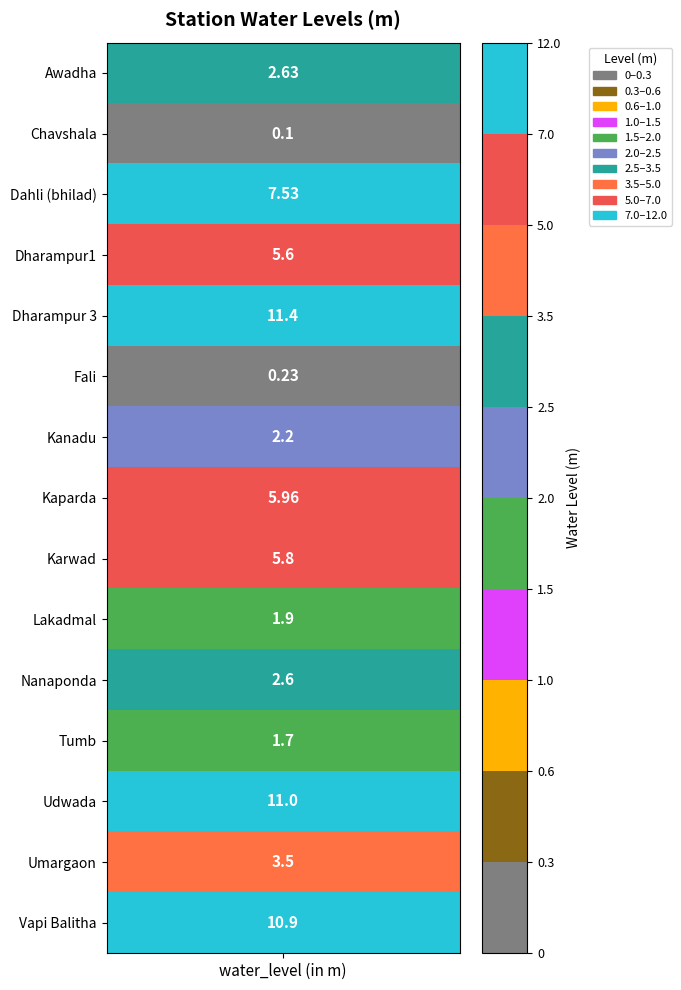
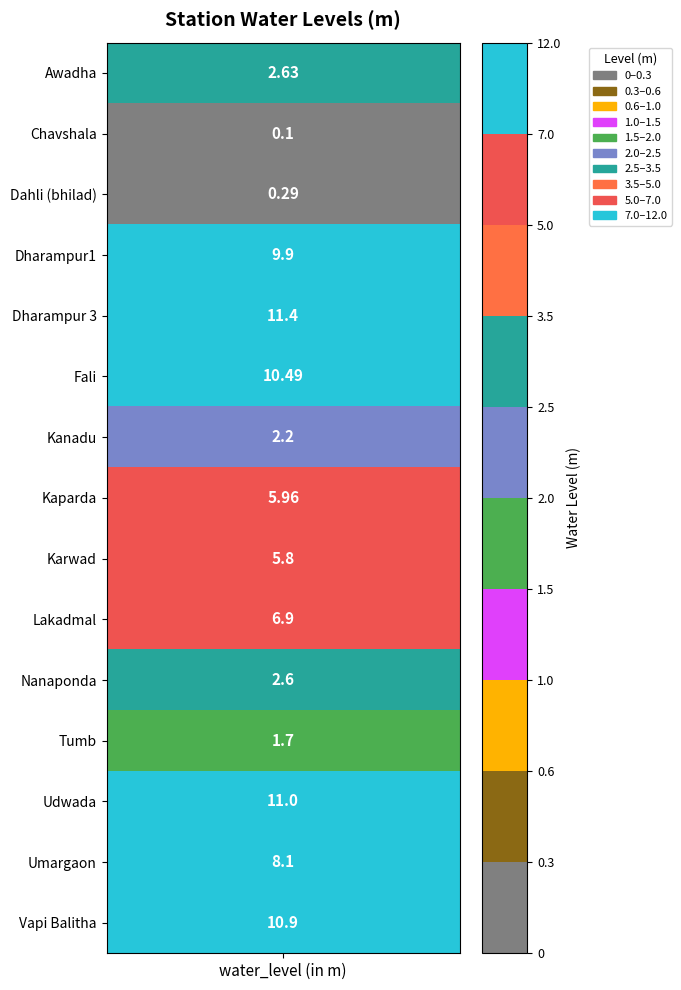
  {
    "Awadha": {
      "water_level (in m)": 2.63
    },
    "Chavshala": {
      "water_level (in m)": 0.1
    },
    "Dahli (bhilad)": {
-     "water_level (in m)": 7.53
+     "water_level (in m)": 0.29
    },
    "Dharampur1": {
-     "water_level (in m)": 5.6
+     "water_level (in m)": 9.9
    },
    "Dharampur 3": {
      "water_level (in m)": 11.4
    },
    "Fali": {
-     "water_level (in m)": 0.23
+     "water_level (in m)": 10.49
    },
    "Kanadu": {
      "water_level (in m)": 2.2
    },
    "Kaparda": {
      "water_level (in m)": 5.96
    },
    "Karwad": {
      "water_level (in m)": 5.8
    },
    "Lakadmal": {
-     "water_level (in m)": 1.9
+     "water_level (in m)": 6.9
    },
    "Nanaponda": {
      "water_level (in m)": 2.6
    },
    "Tumb": {
      "water_level (in m)": 1.7
    },
    "Udwada": {
      "water_level (in m)": 11.0
    },
    "Umargaon": {
-     "water_level (in m)": 3.5
+     "water_level (in m)": 8.1
    },
    "Vapi Balitha": {
      "water_level (in m)": 10.9
    }
  }
